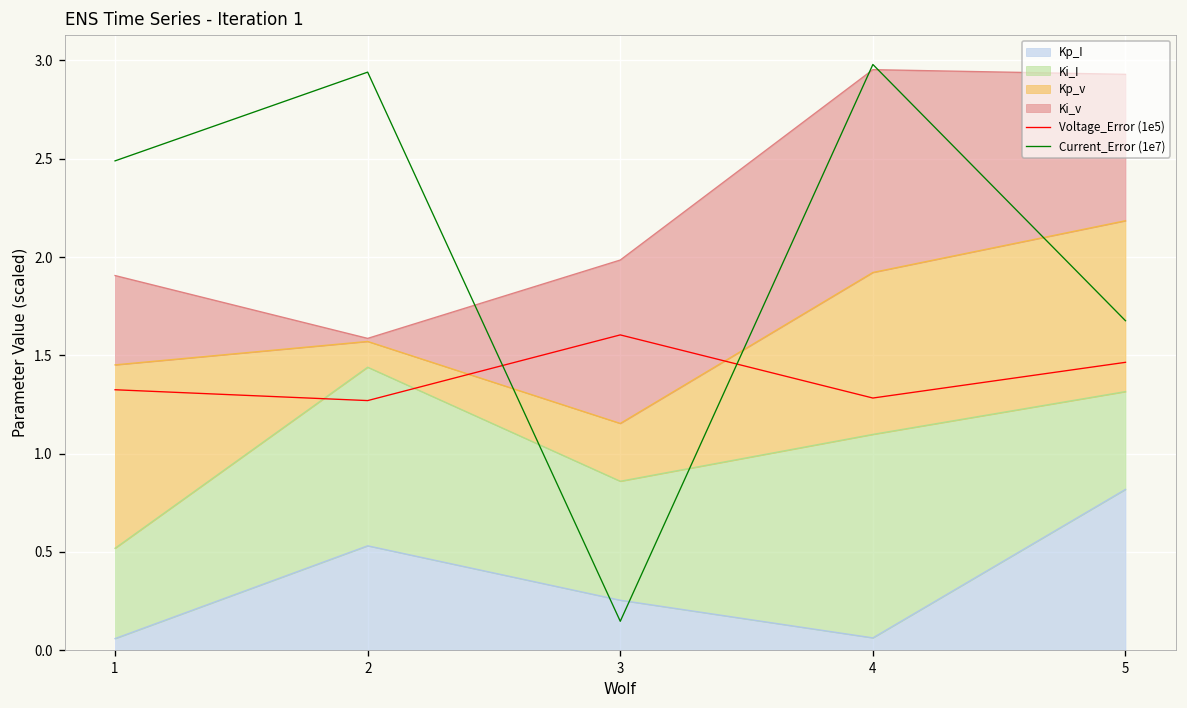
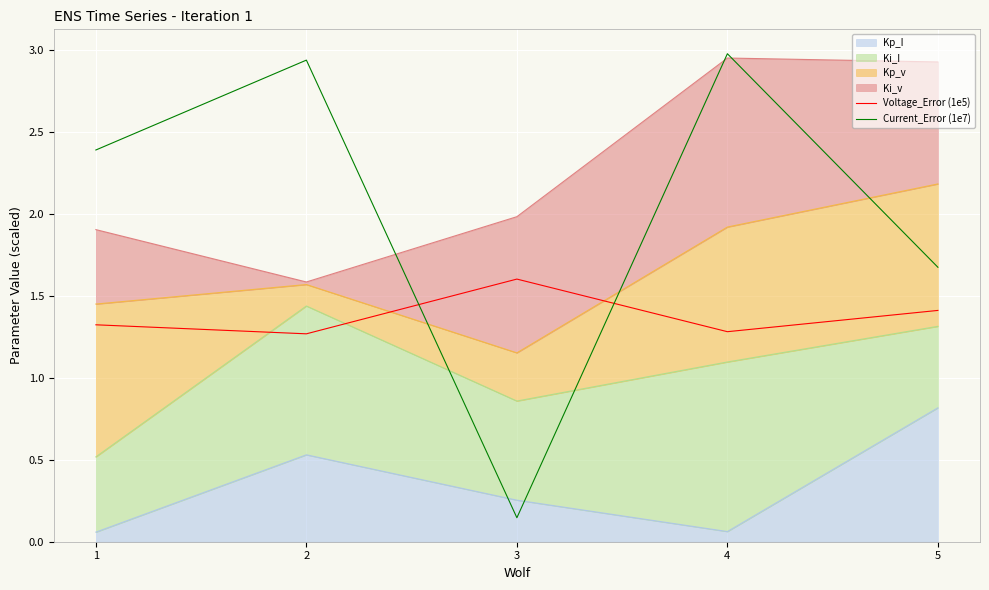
  {
    "Kp_I": {
      "1": 0.06,
      "2": 0.53,
      "3": 0.25,
      "4": 0.06,
      "5": 0.82
    },
    "Ki_I": {
      "1": 0.52,
      "2": 1.44,
      "3": 0.86,
      "4": 1.10,
      "5": 1.32
    },
    "Kp_v": {
      "1": 1.45,
      "3": 1.15,
      "4": 1.92,
      "5": 2.18
    },
    "Ki_v": {
      "1": 1.91,
      "3": 1.98,
      "4": 2.95
    },
    "Voltage_Error (1e5)": {
      "1": 1.32,
      "2": 1.27,
      "3": 1.60,
      "4": 1.28,
-     "5": 1.46
+     "5": 1.41
    },
    "Current_Error (1e7)": {
-     "1": 2.49,
+     "1": 2.39,
      "2": 2.94,
      "3": 0.15,
      "4": 2.98,
      "5": 1.68
    }
  }
